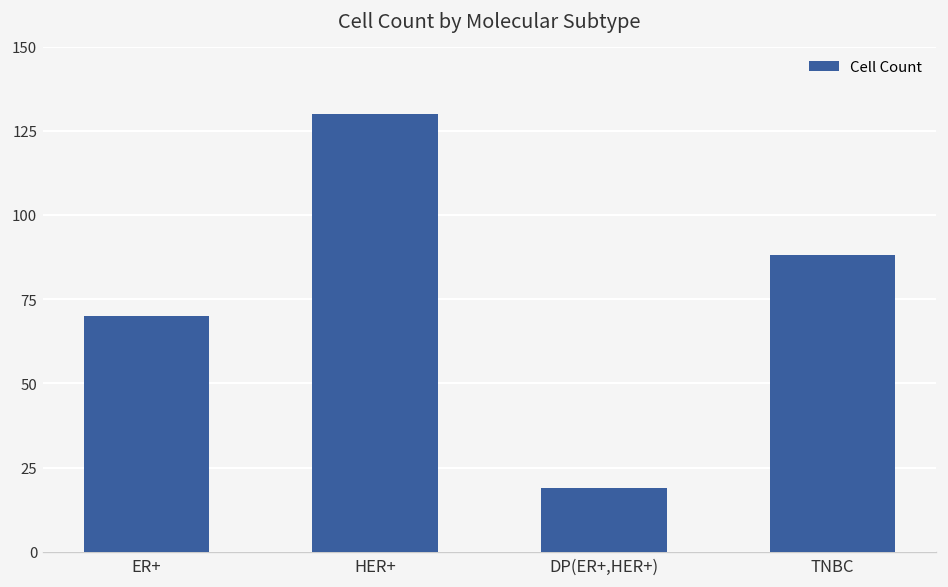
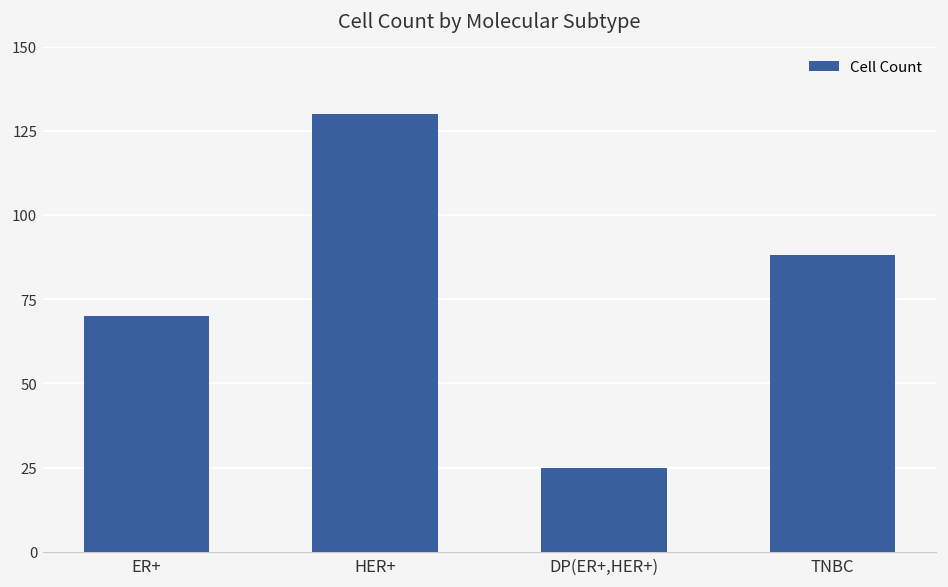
  {
    "ER+": 70,
    "HER+": 130,
-   "DP(ER+,HER+)": 19,
+   "DP(ER+,HER+)": 25,
    "TNBC": 88
  }
